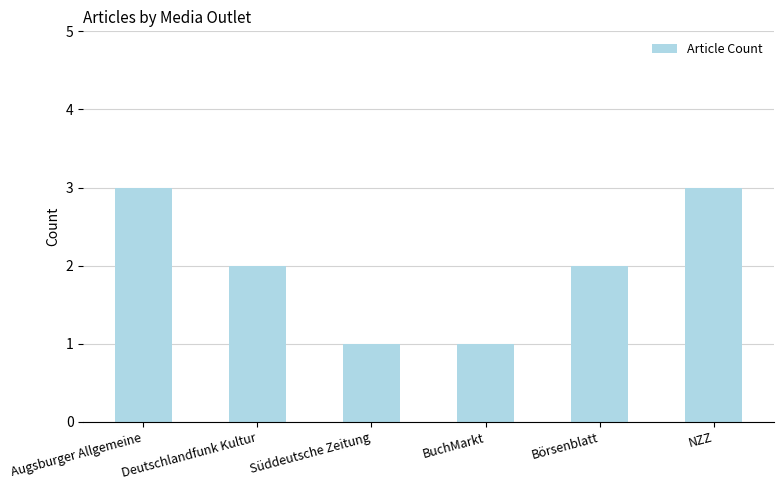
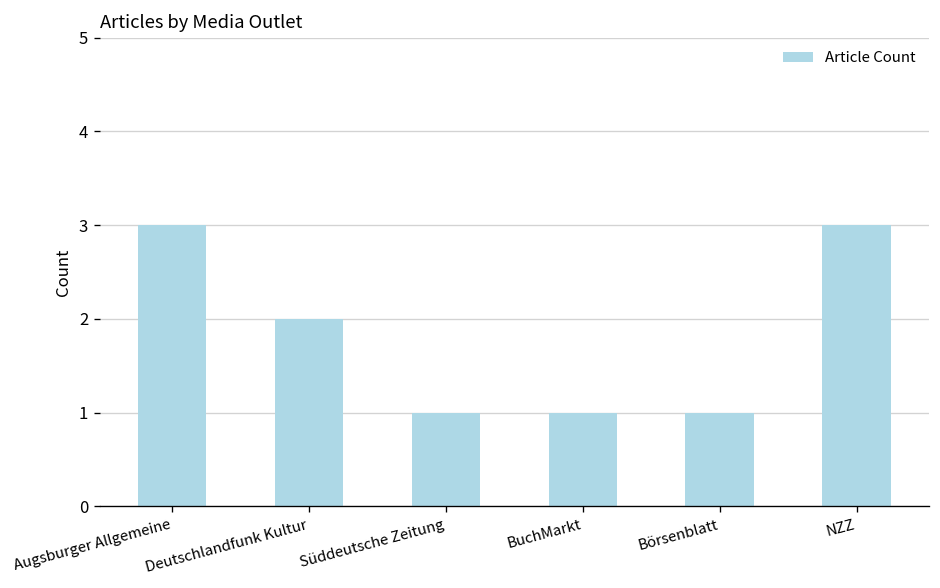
  {
    "Augsburger Allgemeine": 3,
    "Deutschlandfunk Kultur": 2,
    "Süddeutsche Zeitung": 1,
    "BuchMarkt": 1,
-   "Börsenblatt": 2,
+   "Börsenblatt": 1,
    "NZZ": 3
  }
